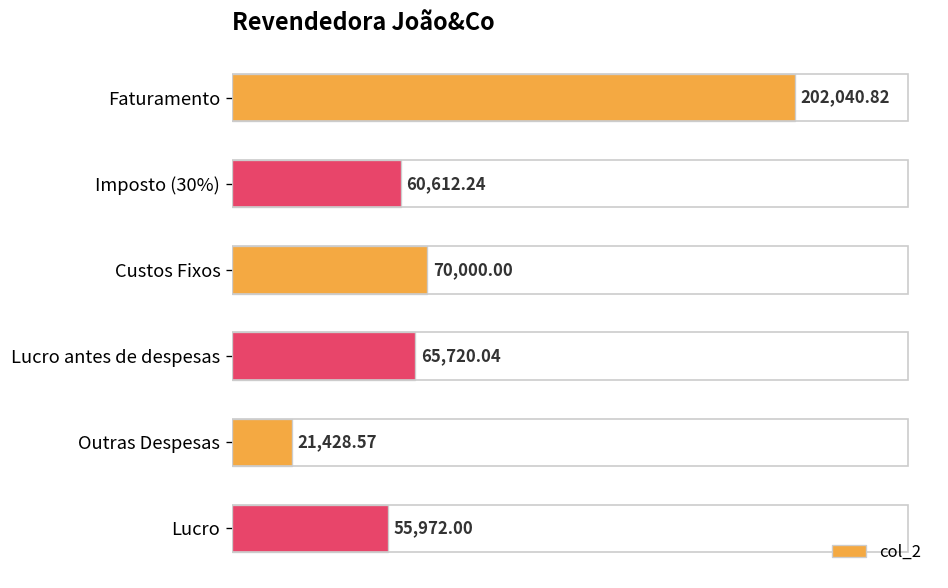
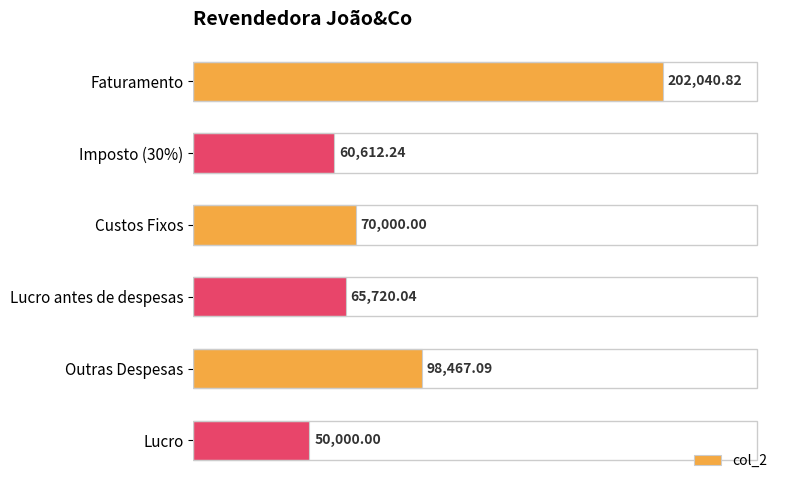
  {
    "Faturamento": "202,040.82",
    "Imposto (30%)": "60,612.24",
    "Custos Fixos": "70,000.00",
    "Lucro antes de despesas": "65,720.04",
-   "Outras Despesas": "21,428.57",
-   "Lucro": "55,972.00"
+   "Outras Despesas": "98,467.09",
+   "Lucro": "50,000.00"
  }
